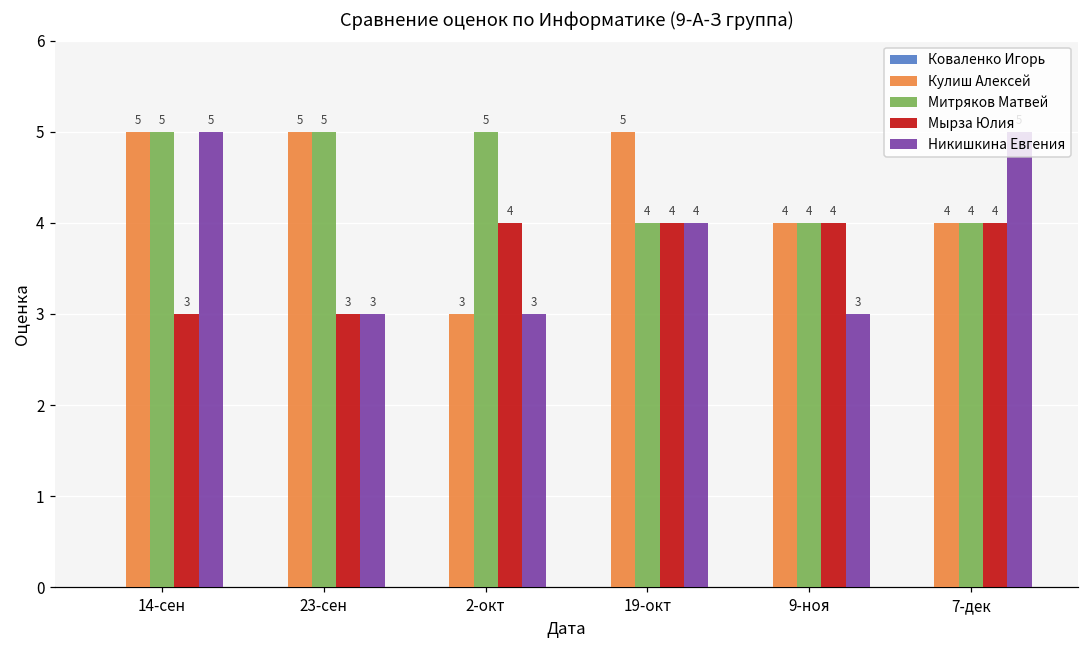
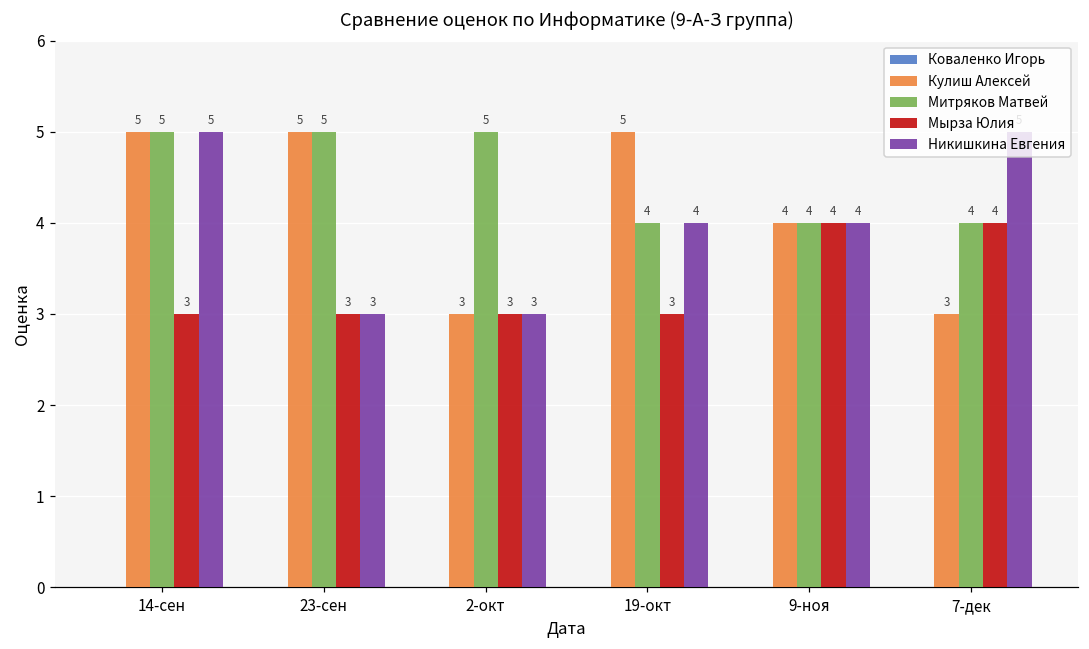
  {
    "Коваленко Игорь": {
      "14-сен": 0.0,
      "23-сен": 0.0,
      "2-окт": 0.0,
      "19-окт": 0.0,
      "9-ноя": 0.0,
      "7-дек": 0.0
    },
    "Кулиш Алексей": {
      "14-сен": 5,
      "23-сен": 5,
      "2-окт": 3,
      "19-окт": 5,
      "9-ноя": 4,
-     "7-дек": 4
+     "7-дек": 3
    },
    "Митряков Матвей": {
      "14-сен": 5,
      "23-сен": 5,
      "2-окт": 5,
      "19-окт": 4,
      "9-ноя": 4,
      "7-дек": 4
    },
    "Мырза Юлия": {
      "14-сен": 3,
      "23-сен": 3,
-     "2-окт": 4,
-     "19-окт": 4,
+     "2-окт": 3,
+     "19-окт": 3,
      "9-ноя": 4,
      "7-дек": 4
    },
    "Никишкина Евгения": {
      "14-сен": 5,
      "23-сен": 3,
      "2-окт": 3,
      "19-окт": 4,
-     "9-ноя": 3
+     "9-ноя": 4
    }
  }
